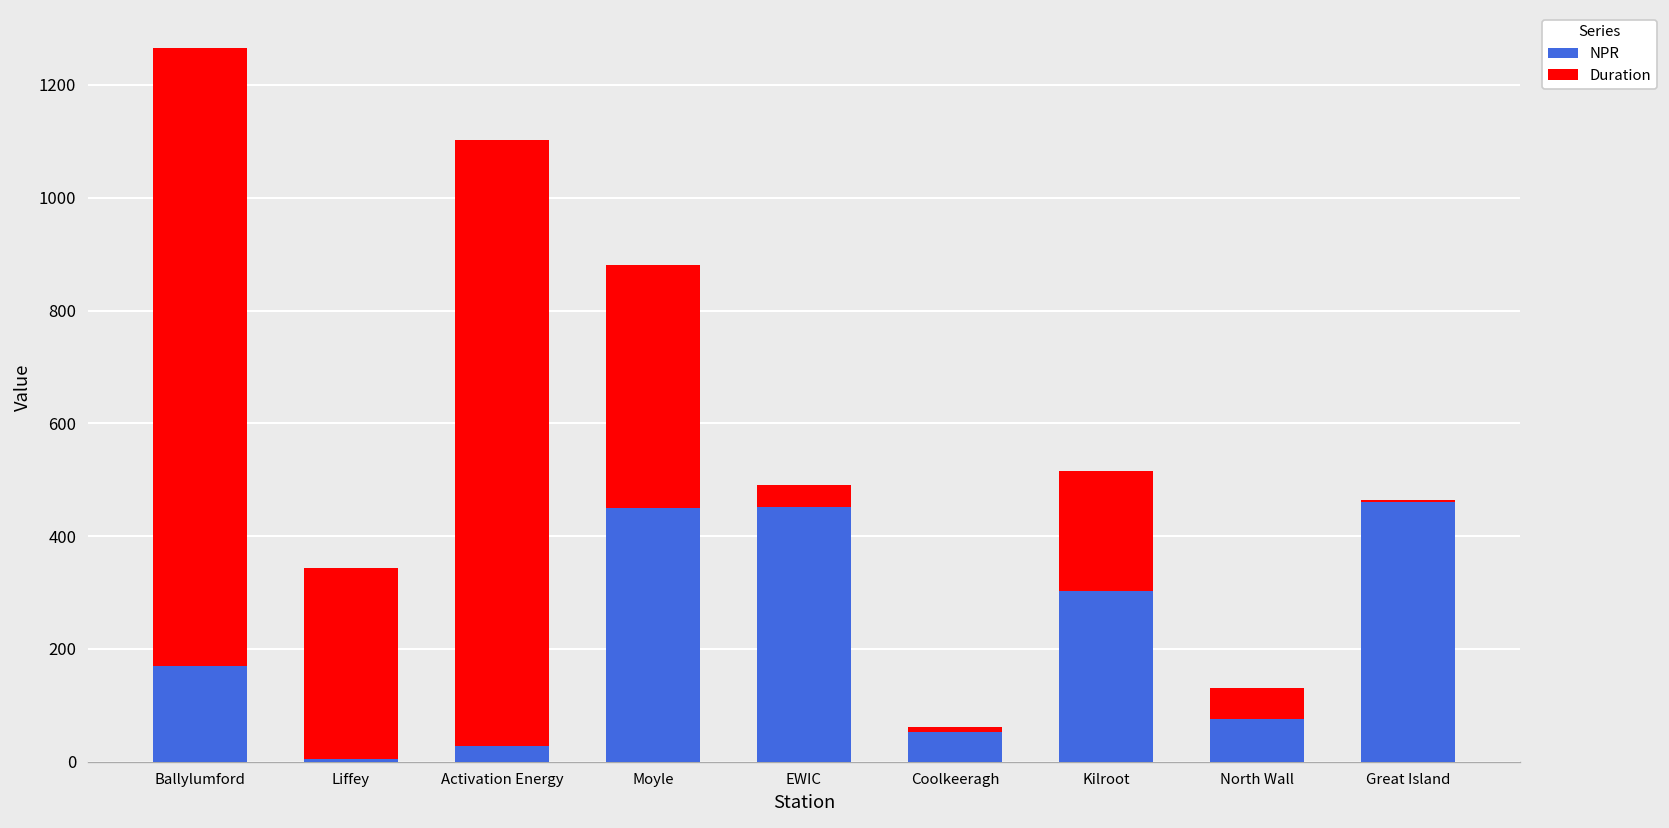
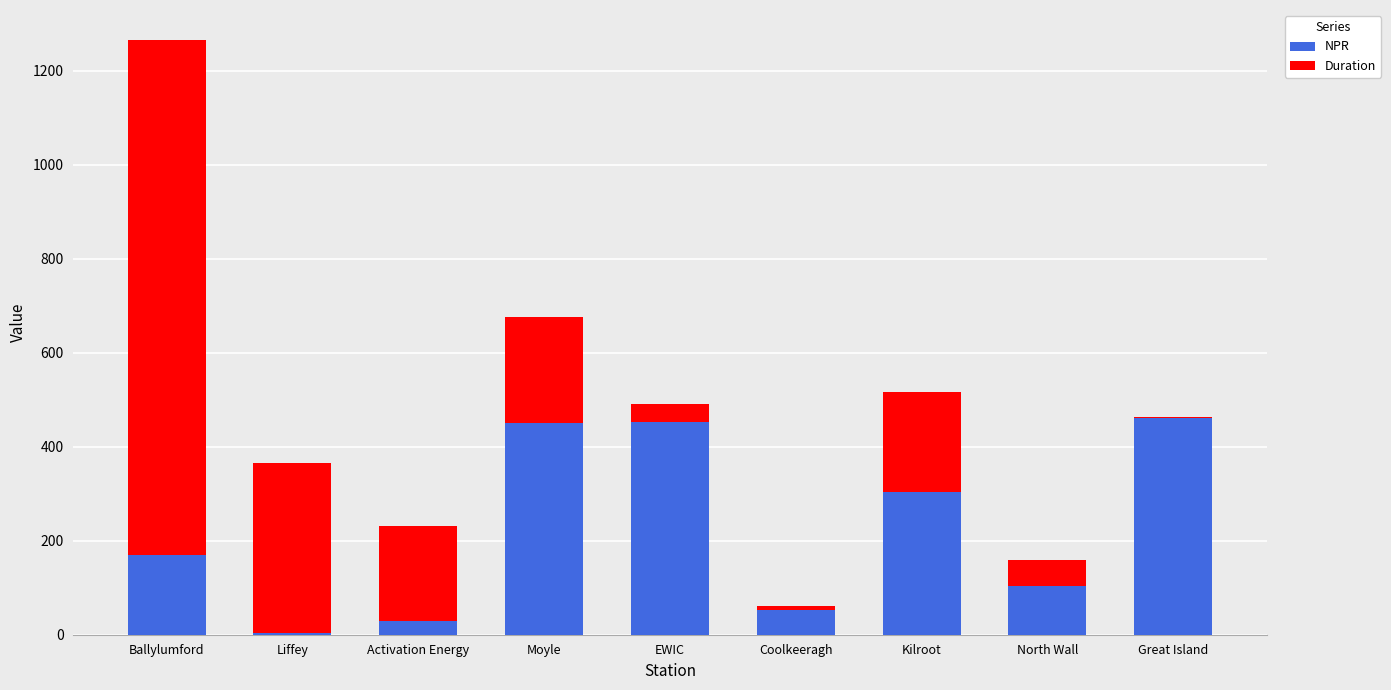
  {
    "NPR": {
      "Ballylumford": 170,
      "Activation Energy": 30,
      "Moyle": 450,
      "EWIC": 450,
      "Coolkeeragh": 50,
      "Kilroot": 300,
-     "North Wall": 80,
+     "North Wall": 100,
      "Great Island": 460
    },
    "Duration": {
      "Ballylumford": 1100,
-     "Liffey": 340,
-     "Activation Energy": 1070,
-     "Moyle": 430,
+     "Liffey": 360,
+     "Activation Energy": 200,
+     "Moyle": 230,
      "EWIC": 40,
      "Coolkeeragh": 10,
      "Kilroot": 210,
      "North Wall": 60
    }
  }
